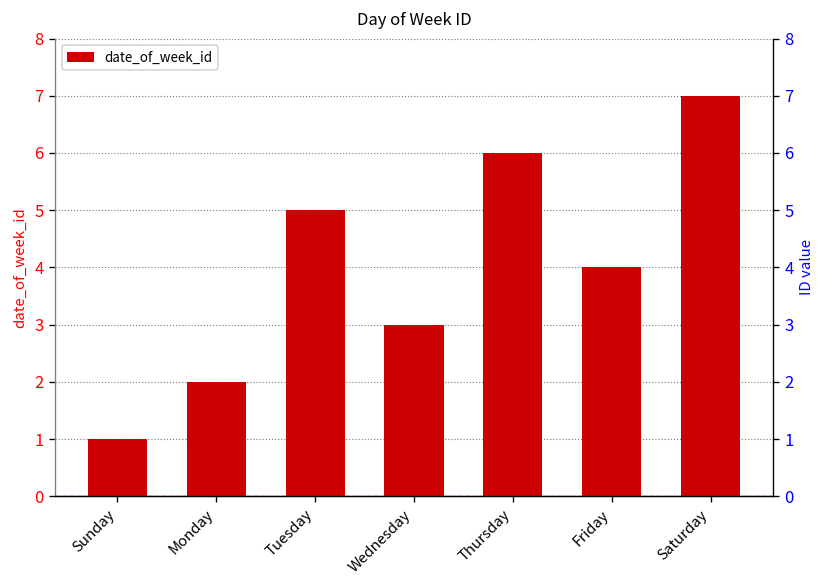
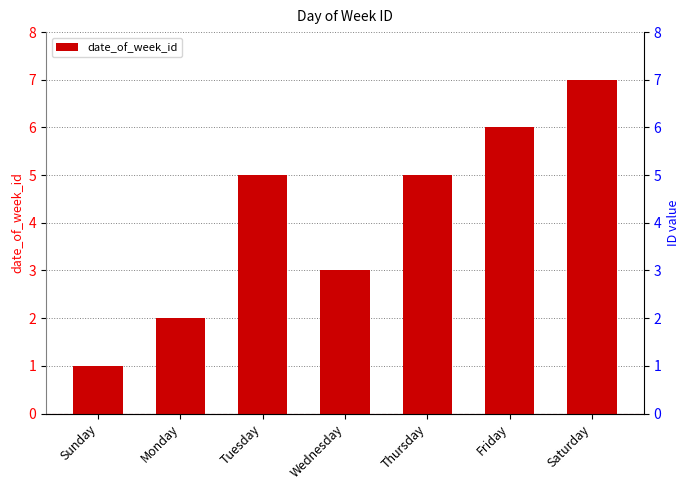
  {
    "Sunday": 1,
    "Monday": 2,
    "Tuesday": 5,
    "Wednesday": 3,
-   "Thursday": 6,
-   "Friday": 4,
+   "Thursday": 5,
+   "Friday": 6,
    "Saturday": 7
  }
